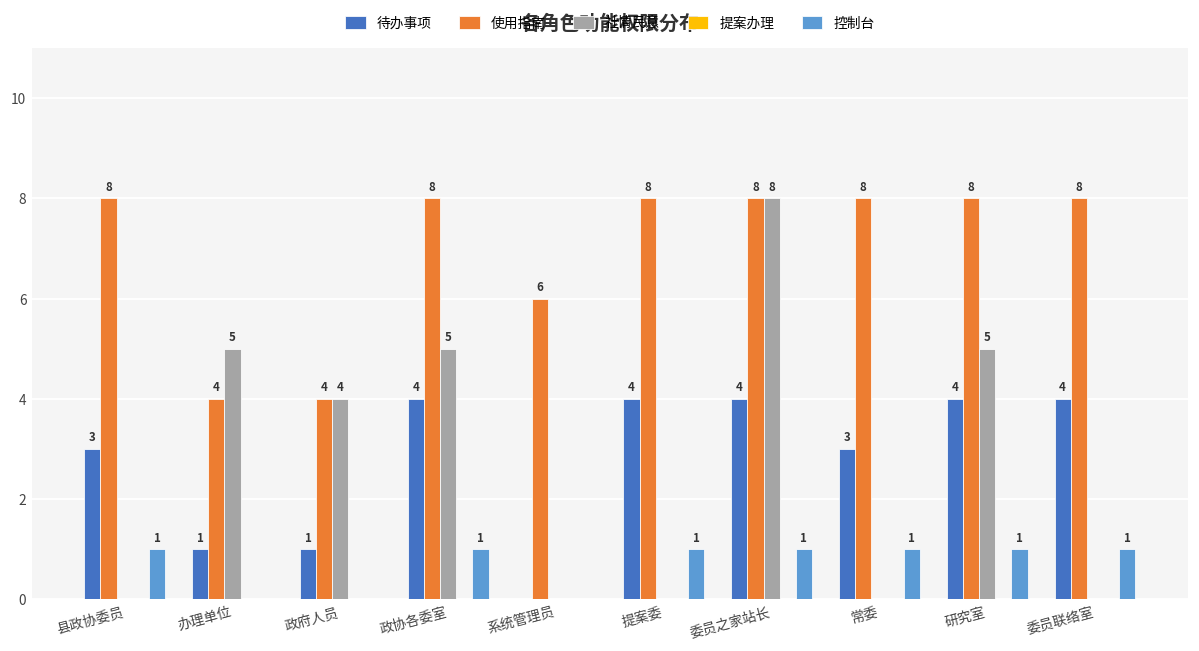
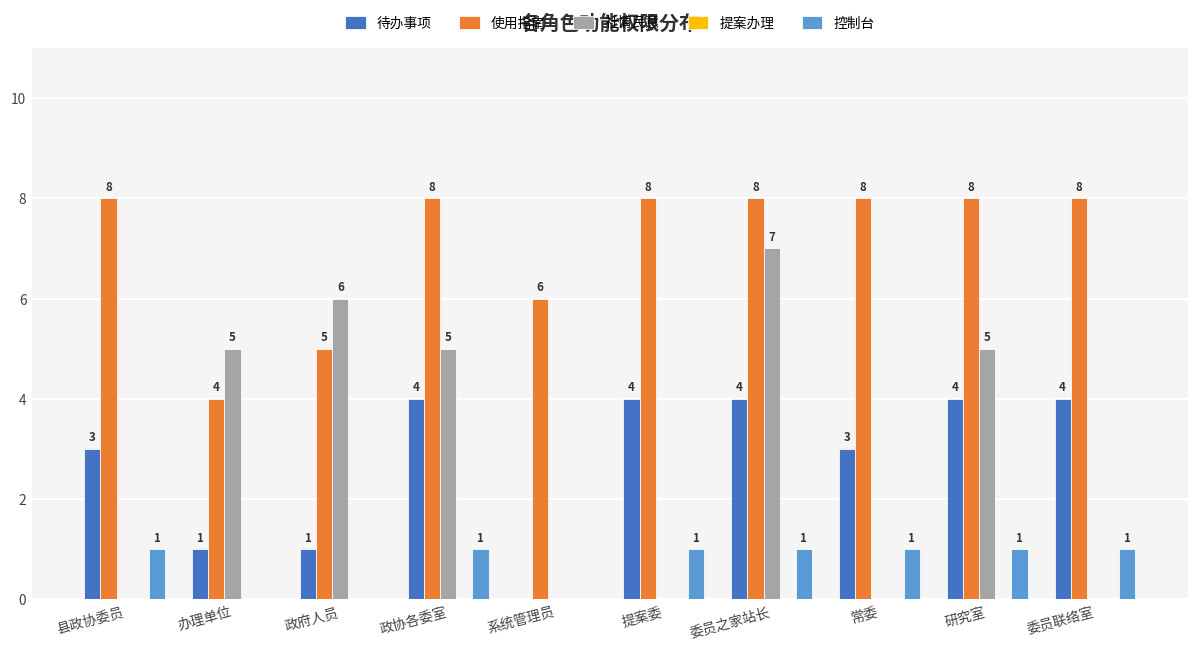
  {
    "使用指南": {
      "县政协委员": 8,
      "办理单位": 4,
-     "政府人员": 4,
+     "政府人员": 5,
      "政协各委室": 8,
      "系统管理员": 6,
      "提案委": 8,
      "委员之家站长": 8,
      "常委": 8,
      "研究室": 8,
      "委员联络室": 8
    },
    "社情民意": {
      "办理单位": 5,
-     "政府人员": 4,
+     "政府人员": 6,
      "政协各委室": 5,
-     "委员之家站长": 8,
+     "委员之家站长": 7,
      "研究室": 5
    },
    "提案办理": {
      "县政协委员": 0.0,
      "办理单位": 0.0,
      "政府人员": 0.0,
      "政协各委室": 0.0,
      "系统管理员": 0.0,
      "提案委": 0.0,
      "委员之家站长": 0.0,
      "常委": 0.0,
      "研究室": 0.0,
      "委员联络室": 0.0
    }
  }
